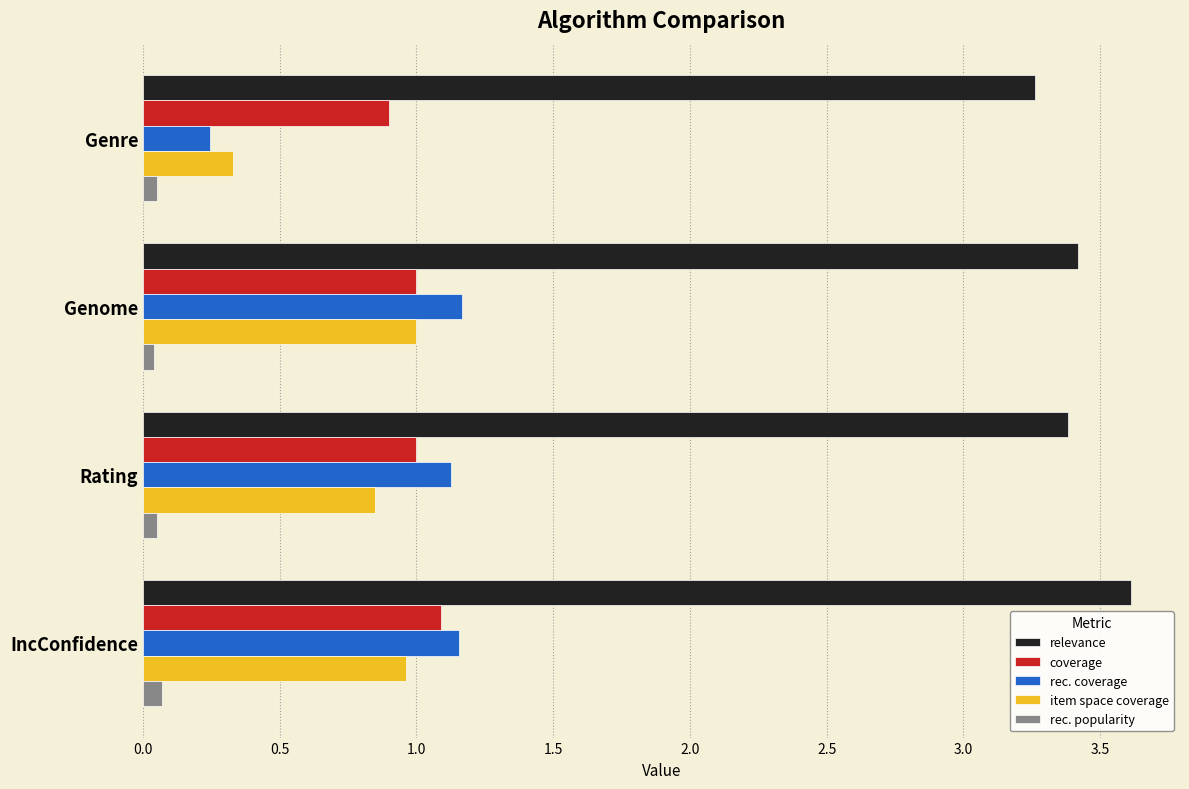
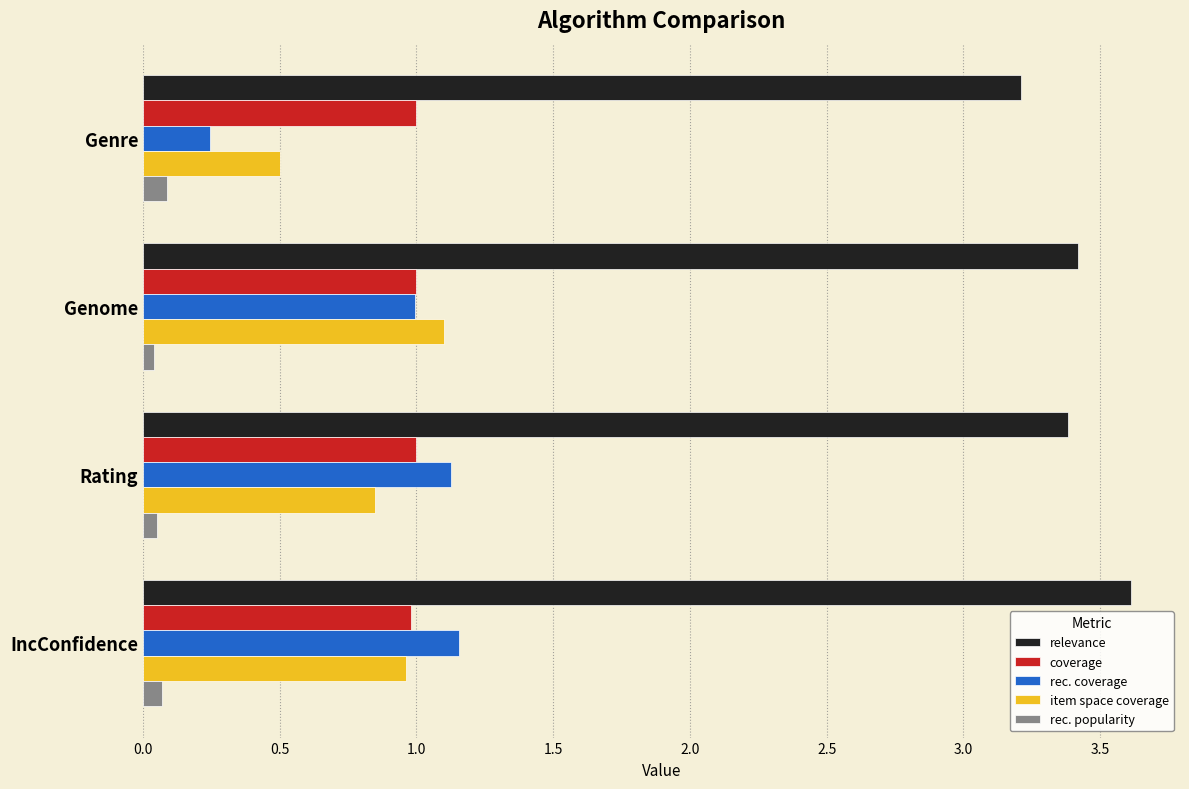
  {
    "relevance": {
-     "Genre": 3.26,
+     "Genre": 3.21,
      "Genome": 3.42,
      "Rating": 3.38,
      "IncConfidence": 3.61
    },
    "coverage": {
-     "Genre": 0.9,
+     "Genre": 1.0,
      "Genome": 1.00,
      "Rating": 1.00,
-     "IncConfidence": 1.09
+     "IncConfidence": 0.98
    },
    "rec. coverage": {
      "Genre": 0.25,
-     "Genome": 1.17,
+     "Genome": 0.99,
      "Rating": 1.13,
      "IncConfidence": 1.15
    },
    "item space coverage": {
-     "Genre": 0.33,
-     "Genome": 1.0,
+     "Genre": 0.50,
+     "Genome": 1.1,
      "Rating": 0.85,
      "IncConfidence": 0.96
    },
    "rec. popularity": {
-     "Genre": 0.05,
+     "Genre": 0.09,
      "Genome": 0.04,
      "Rating": 0.05,
      "IncConfidence": 0.07
    }
  }
